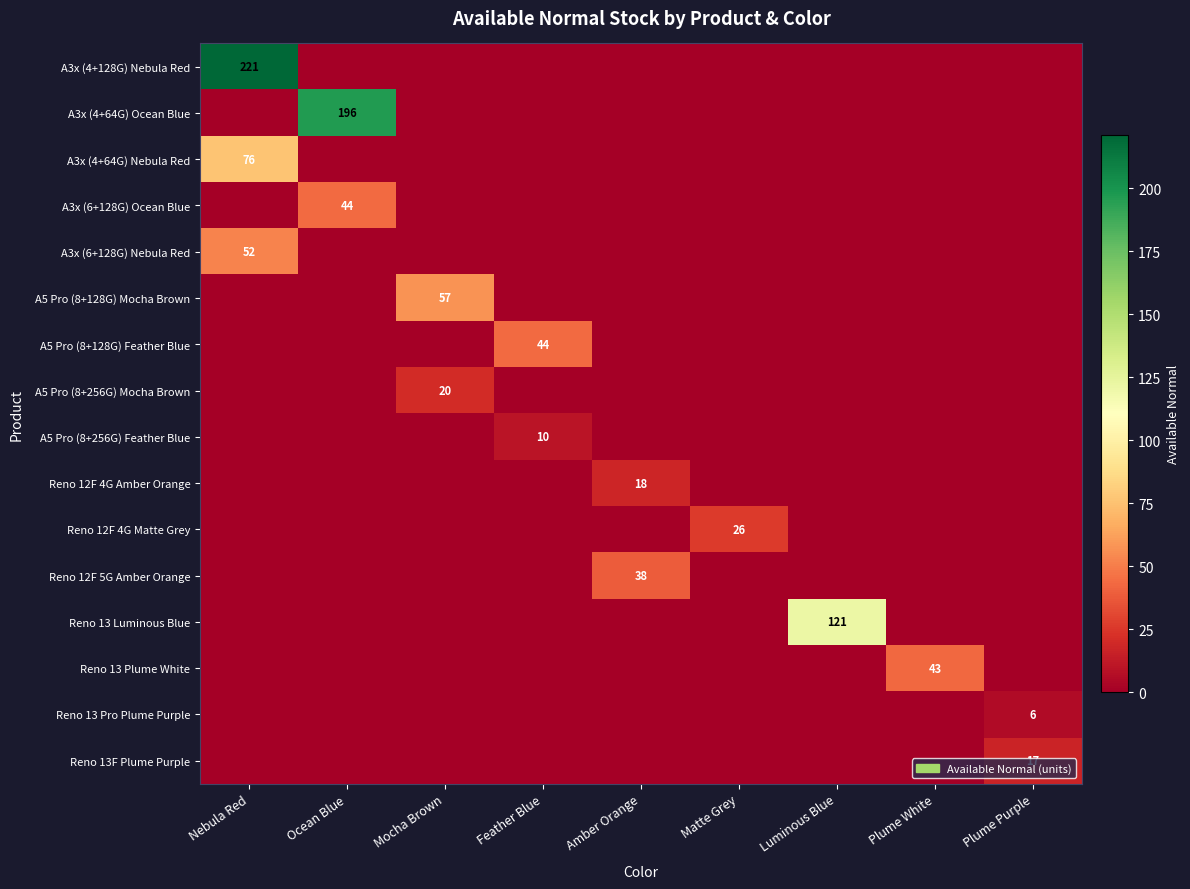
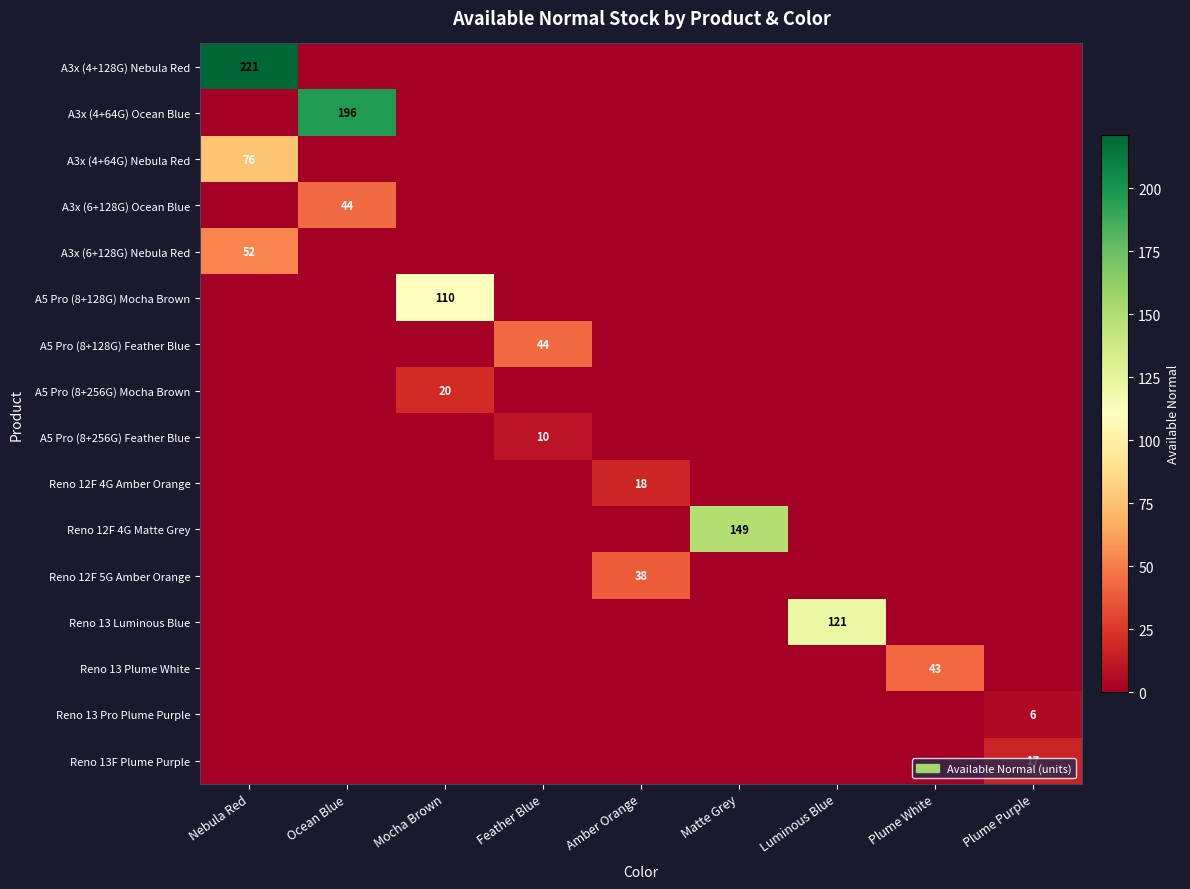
  {
    "A3x (4+128G) Nebula Red": {
      "Nebula Red": 221
    },
    "A3x (4+64G) Ocean Blue": {
      "Ocean Blue": 196
    },
    "A3x (4+64G) Nebula Red": {
      "Nebula Red": 76
    },
    "A3x (6+128G) Ocean Blue": {
      "Ocean Blue": 44
    },
    "A3x (6+128G) Nebula Red": {
      "Nebula Red": 52
    },
    "A5 Pro (8+128G) Mocha Brown": {
-     "Mocha Brown": 57
+     "Mocha Brown": 110
    },
    "A5 Pro (8+128G) Feather Blue": {
      "Feather Blue": 44
    },
    "A5 Pro (8+256G) Mocha Brown": {
      "Mocha Brown": 20
    },
    "A5 Pro (8+256G) Feather Blue": {
      "Feather Blue": 10
    },
    "Reno 12F 4G Amber Orange": {
      "Amber Orange": 18
    },
    "Reno 12F 4G Matte Grey": {
-     "Matte Grey": 26
+     "Matte Grey": 149
    },
    "Reno 12F 5G Amber Orange": {
      "Amber Orange": 38
    },
    "Reno 13 Luminous Blue": {
      "Luminous Blue": 121
    },
    "Reno 13 Plume White": {
      "Plume White": 43
    },
    "Reno 13 Pro Plume Purple": {
      "Plume Purple": 6
    }
  }
